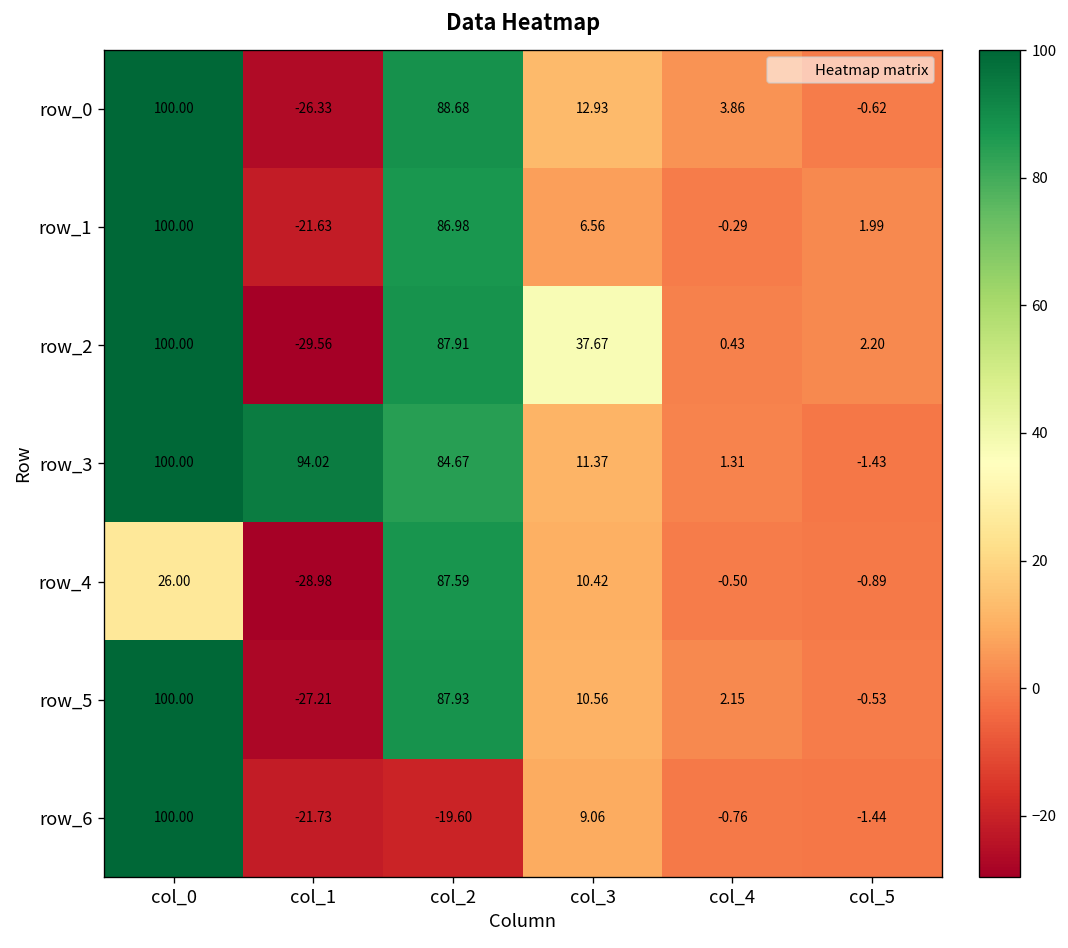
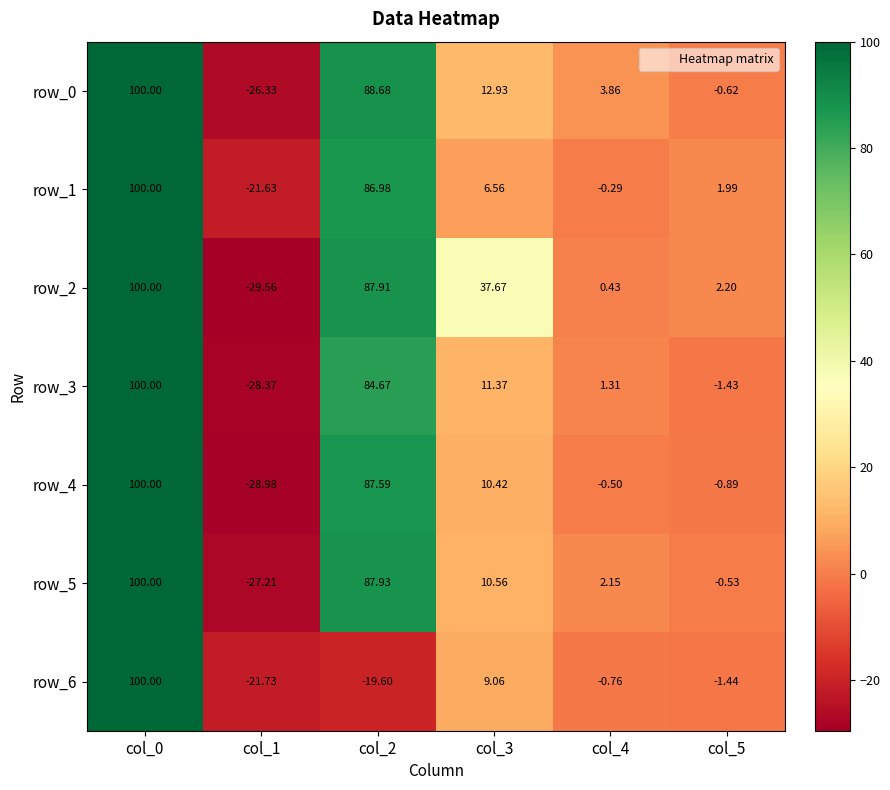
  {
    "row_0": {
      "col_0": 100.00,
      "col_1": -26.33,
      "col_2": 88.68,
      "col_3": 12.93,
      "col_4": 3.86,
      "col_5": -0.62
    },
    "row_1": {
      "col_0": 100.00,
      "col_1": -21.63,
      "col_2": 86.98,
      "col_3": 6.56,
      "col_4": -0.29,
      "col_5": 1.99
    },
    "row_2": {
      "col_0": 100.00,
      "col_1": -29.56,
      "col_2": 87.91,
      "col_3": 37.67,
      "col_4": 0.43,
      "col_5": 2.20
    },
    "row_3": {
      "col_0": 100.00,
-     "col_1": 94.02,
+     "col_1": -28.37,
      "col_2": 84.67,
      "col_3": 11.37,
      "col_4": 1.31,
      "col_5": -1.43
    },
    "row_4": {
-     "col_0": 26.00,
+     "col_0": 100.00,
      "col_1": -28.98,
      "col_2": 87.59,
      "col_3": 10.42,
      "col_4": -0.50,
      "col_5": -0.89
    },
    "row_5": {
      "col_0": 100.00,
      "col_1": -27.21,
      "col_2": 87.93,
      "col_3": 10.56,
      "col_4": 2.15,
      "col_5": -0.53
    },
    "row_6": {
      "col_0": 100.00,
      "col_1": -21.73,
      "col_2": -19.60,
      "col_3": 9.06,
      "col_4": -0.76,
      "col_5": -1.44
    }
  }
